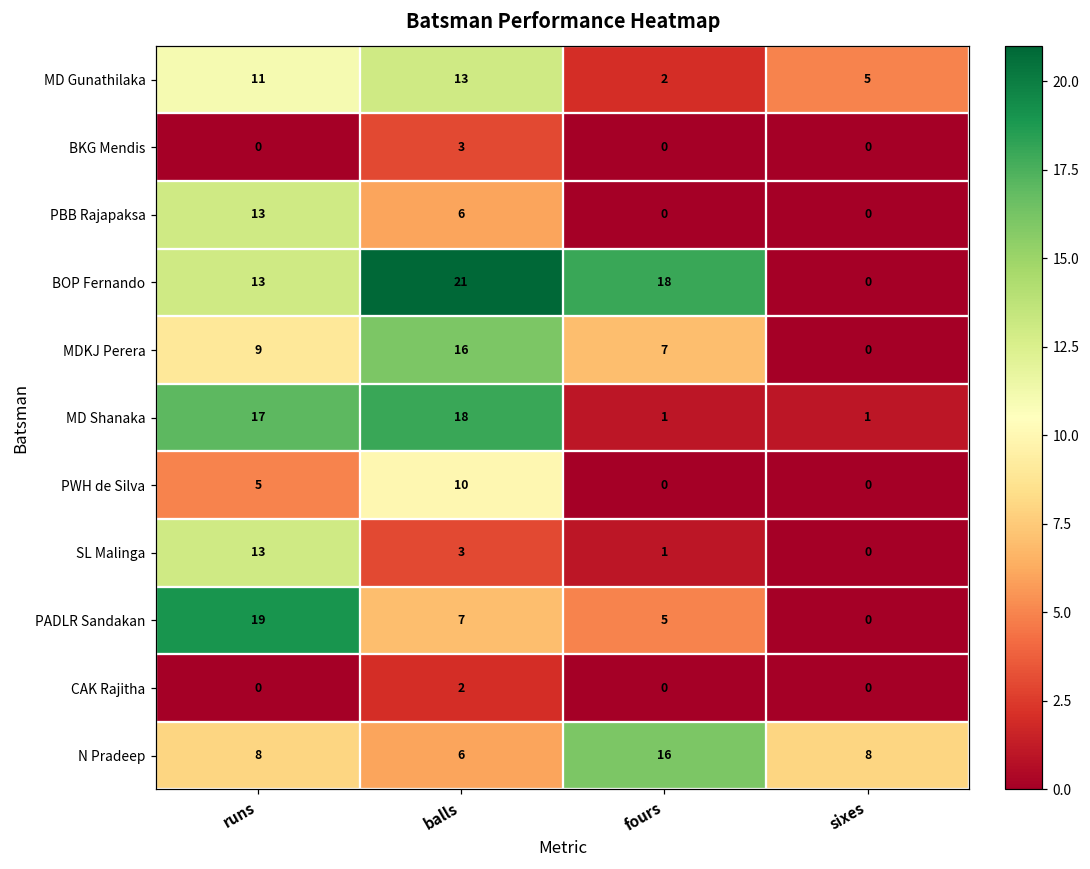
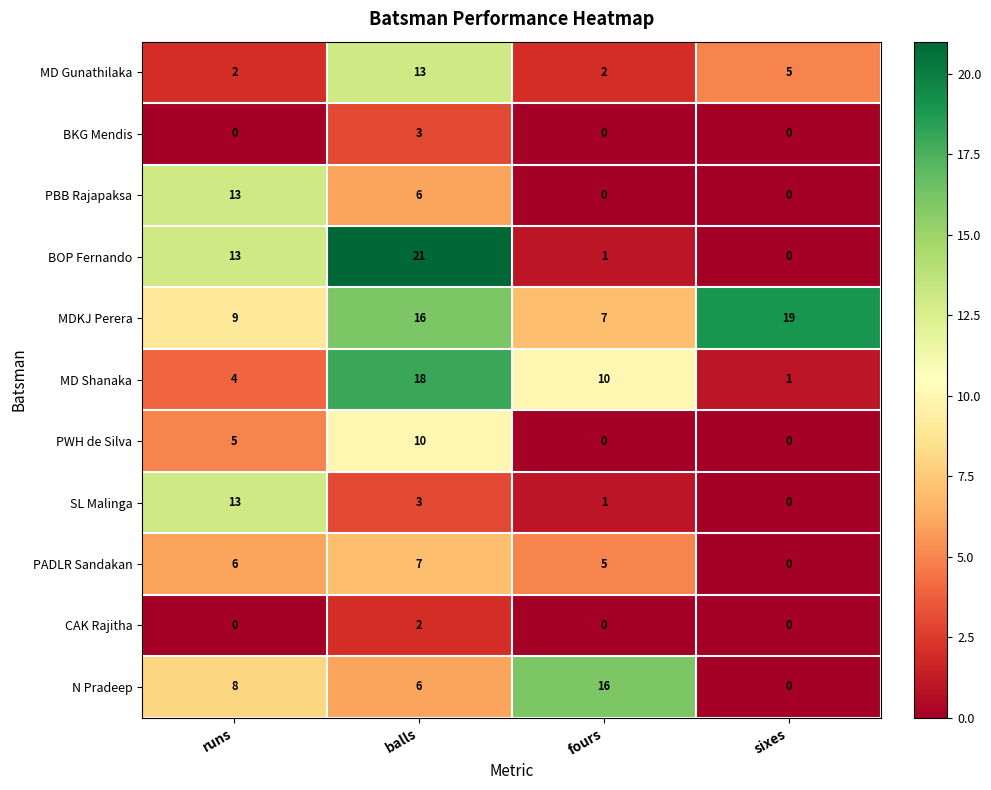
  {
    "MD Gunathilaka": {
-     "runs": 11,
+     "runs": 2,
      "balls": 13,
      "fours": 2,
      "sixes": 5
    },
    "BKG Mendis": {
      "runs": 0,
      "balls": 3,
      "fours": 0,
      "sixes": 0
    },
    "PBB Rajapaksa": {
      "runs": 13,
      "balls": 6,
      "fours": 0,
      "sixes": 0
    },
    "BOP Fernando": {
      "runs": 13,
      "balls": 21,
-     "fours": 18,
+     "fours": 1,
      "sixes": 0
    },
    "MDKJ Perera": {
      "runs": 9,
      "balls": 16,
      "fours": 7,
-     "sixes": 0
+     "sixes": 19
    },
    "MD Shanaka": {
-     "runs": 17,
+     "runs": 4,
      "balls": 18,
-     "fours": 1,
+     "fours": 10,
      "sixes": 1
    },
    "PWH de Silva": {
      "runs": 5,
      "balls": 10,
      "fours": 0,
      "sixes": 0
    },
    "SL Malinga": {
      "runs": 13,
      "balls": 3,
      "fours": 1,
      "sixes": 0
    },
    "PADLR Sandakan": {
-     "runs": 19,
+     "runs": 6,
      "balls": 7,
      "fours": 5,
      "sixes": 0
    },
    "CAK Rajitha": {
      "runs": 0,
      "balls": 2,
      "fours": 0,
      "sixes": 0
    },
    "N Pradeep": {
      "runs": 8,
      "balls": 6,
      "fours": 16,
-     "sixes": 8
+     "sixes": 0
    }
  }
